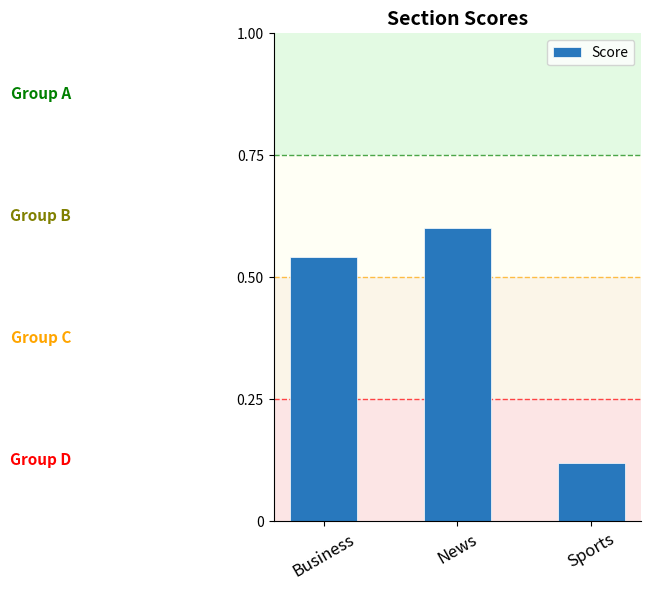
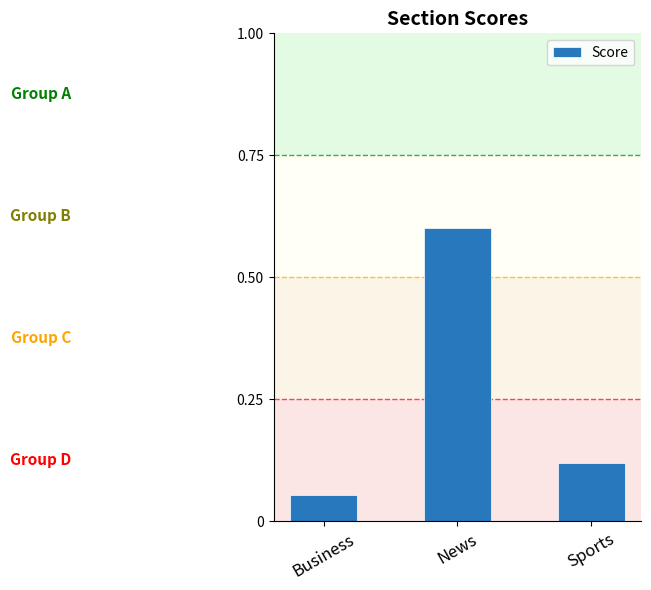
  {
-   "Business": 0.54,
+   "Business": 0.05,
    "News": 0.60,
    "Sports": 0.12
  }
